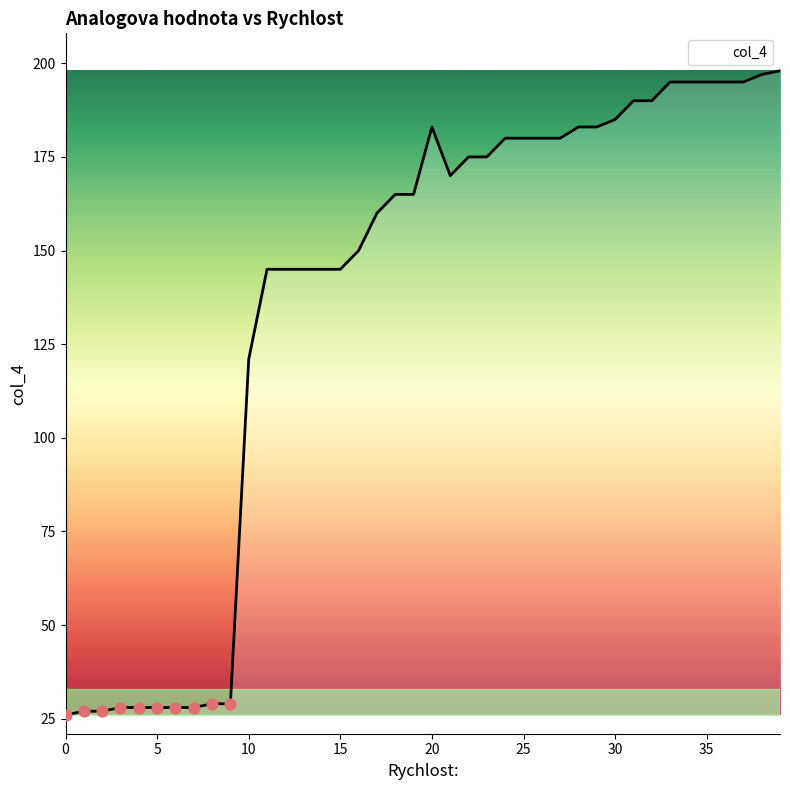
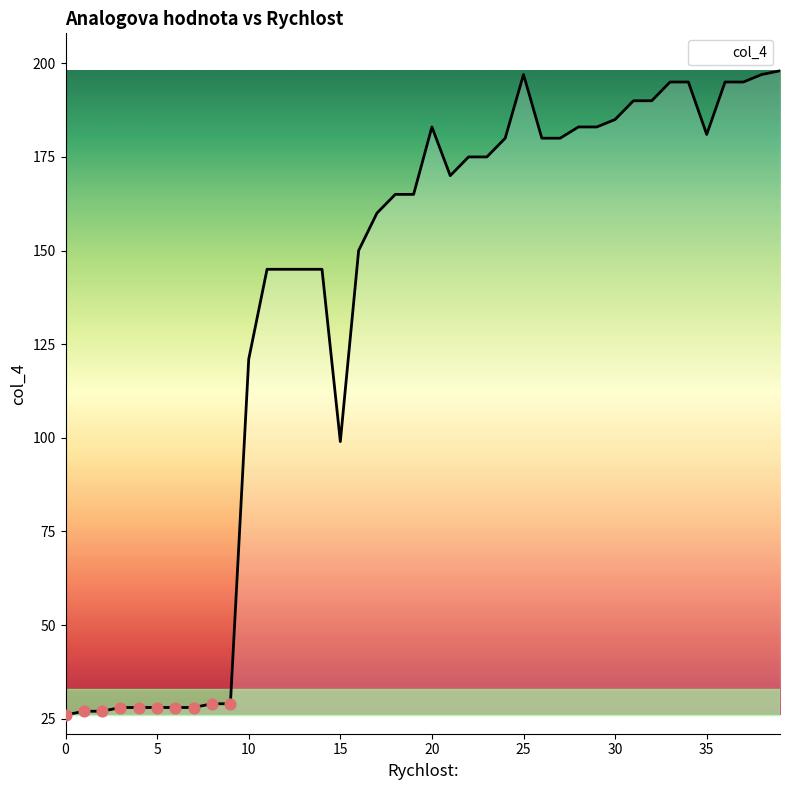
  {
    "col_4": {
      "10": 121,
-     "15": 145,
+     "15": 99,
      "20": 183,
-     "25": 180,
+     "25": 197,
      "30": 185,
-     "35": 195
+     "35": 181
    }
  }
